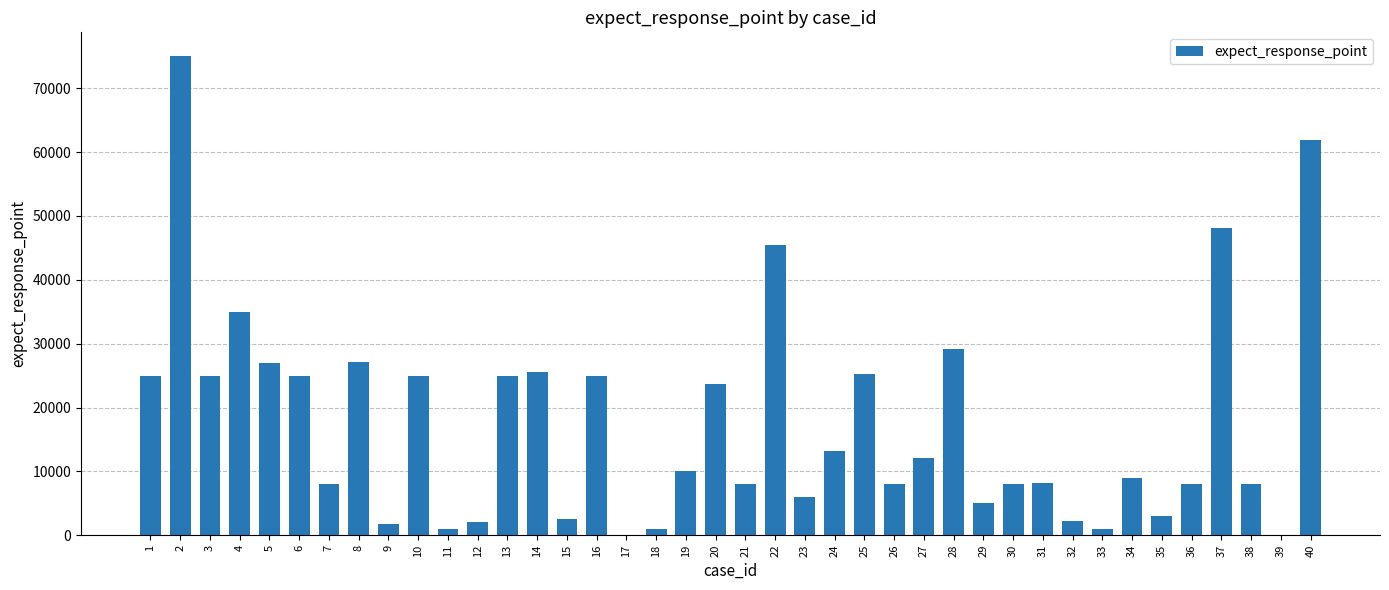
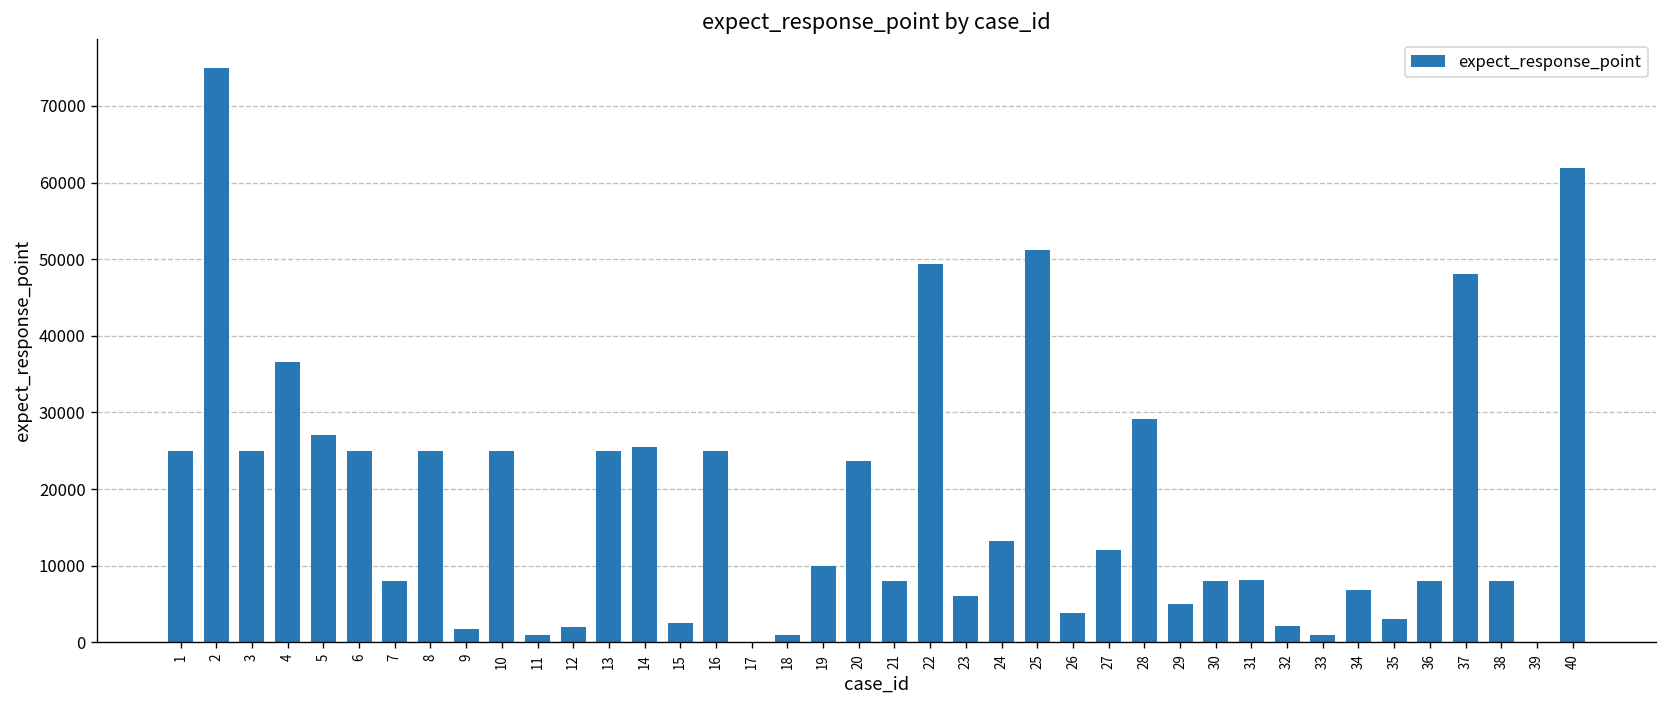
  {
    "1": 25000,
    "2": 75000,
    "3": 25000,
-   "4": 35000,
+   "4": 37000,
    "5": 27000,
    "6": 25000,
    "7": 8000,
-   "8": 27000,
+   "8": 25000,
    "9": 2000,
    "10": 25000,
    "11": 1000,
    "12": 2000,
    "13": 25000,
    "14": 26000,
    "15": 3000,
    "16": 25000,
    "17": 0,
    "18": 1000,
    "19": 10000,
    "20": 24000,
    "21": 8000,
-   "22": 46000,
+   "22": 49000,
    "23": 6000,
    "24": 13000,
-   "25": 25000,
-   "26": 8000,
+   "25": 51000,
+   "26": 4000,
    "27": 12000,
    "28": 29000,
    "29": 5000,
    "30": 8000,
    "31": 8000,
    "32": 2000,
    "33": 1000,
-   "34": 9000,
+   "34": 7000,
    "35": 3000,
    "36": 8000,
    "37": 48000,
    "38": 8000,
    "39": 0,
    "40": 62000
  }
